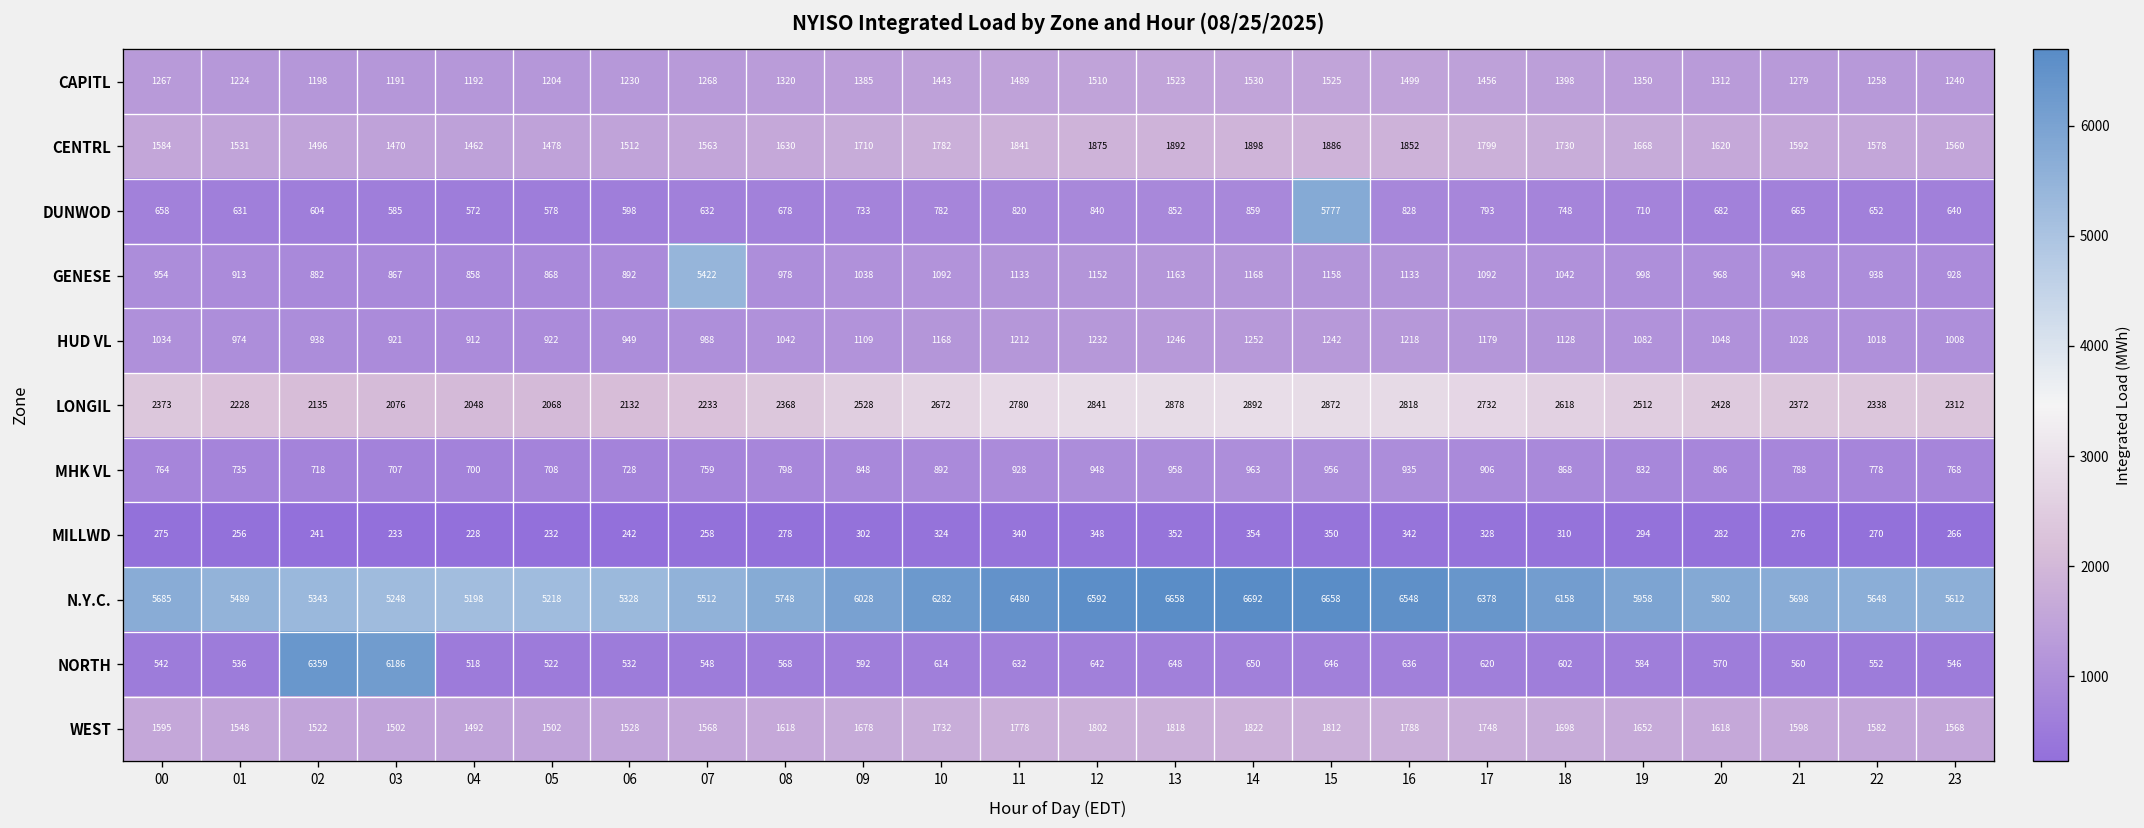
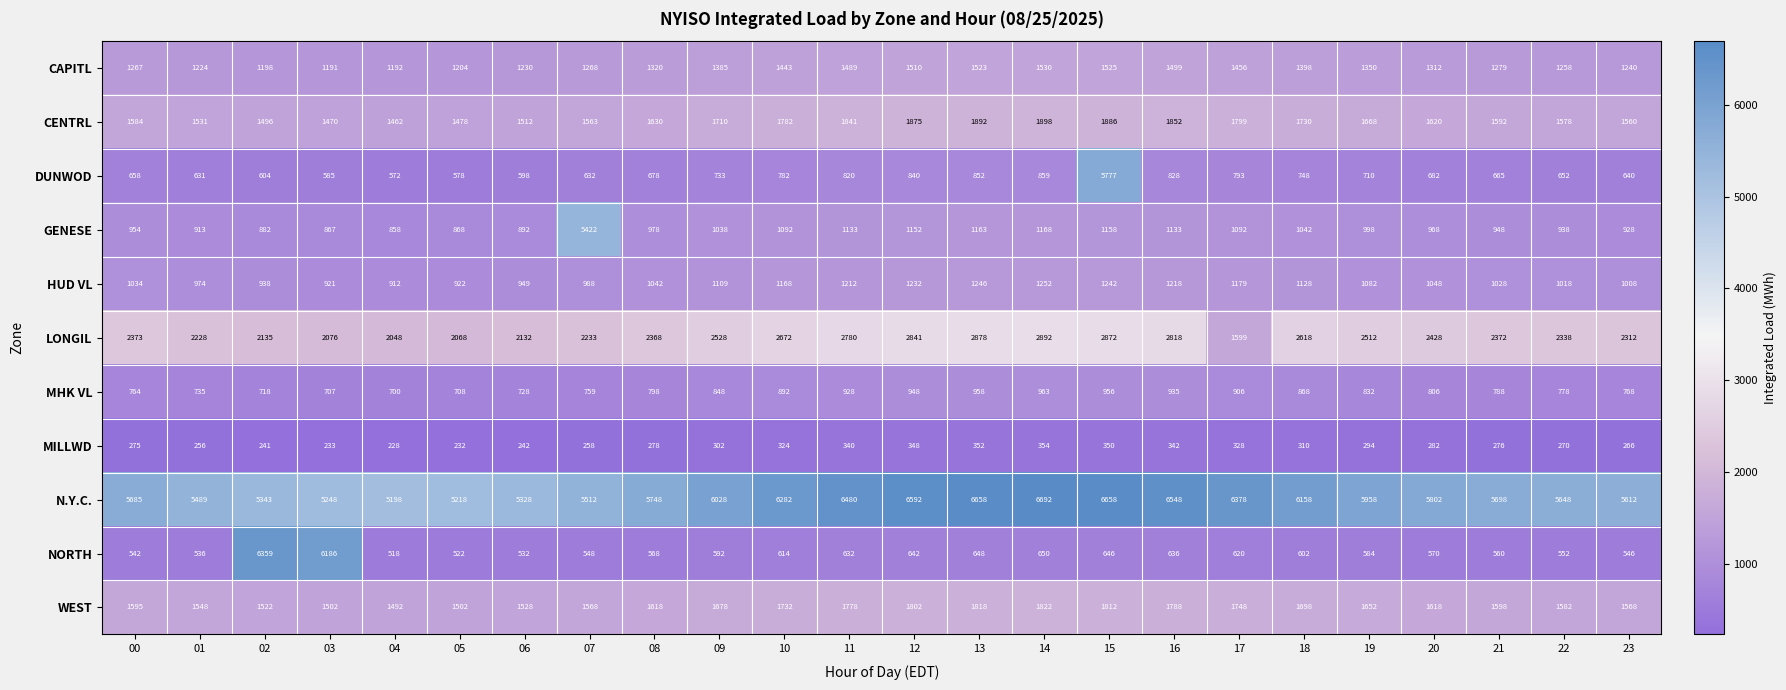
  {
    "LONGIL": {
      "00": 2373,
      "01": 2228,
      "02": 2135,
      "03": 2076,
      "04": 2048,
      "05": 2068,
      "06": 2132,
      "07": 2233,
      "08": 2368,
      "09": 2528,
      "10": 2672,
      "11": 2780,
      "12": 2841,
      "13": 2878,
      "14": 2892,
      "15": 2872,
      "16": 2818,
-     "17": 2732,
+     "17": 1599,
      "18": 2618,
      "19": 2512,
      "20": 2428,
      "21": 2372,
      "22": 2338,
      "23": 2312
    }
  }
